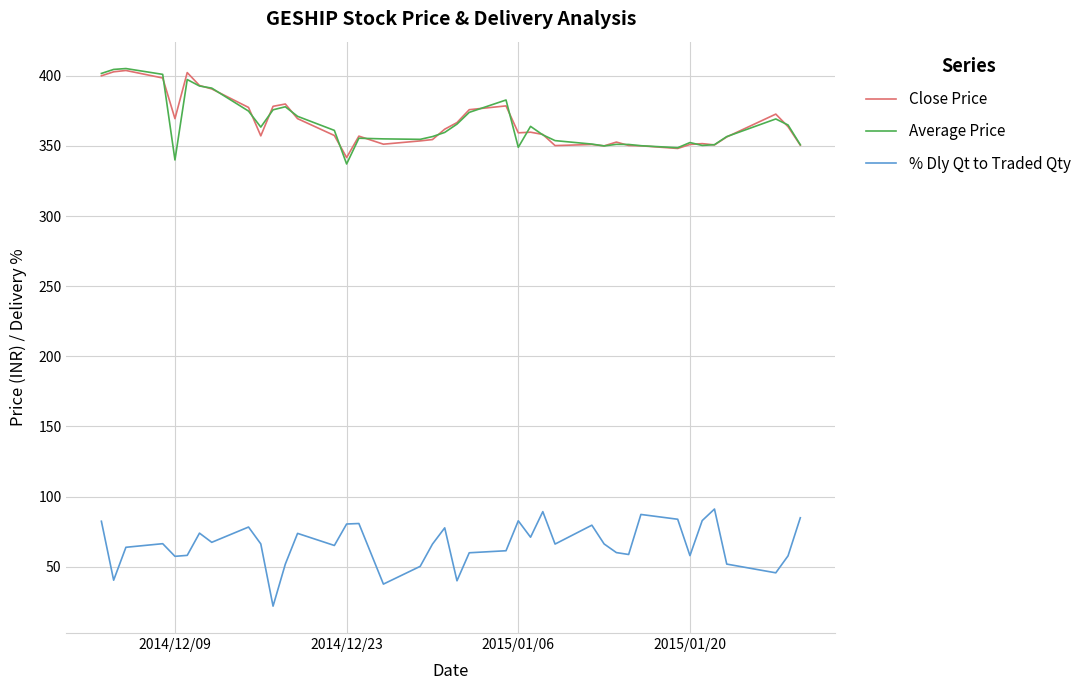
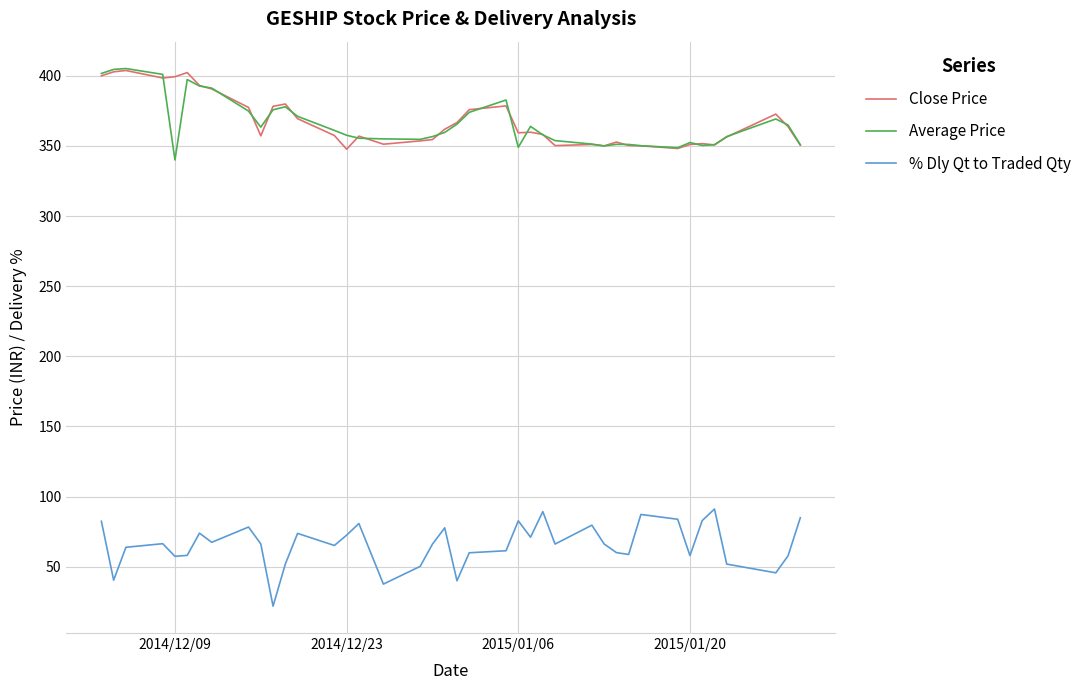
  {
    "Close Price": {
-     "2014/12/09": 369,
-     "2014/12/23": 342,
+     "2014/12/09": 399,
+     "2014/12/23": 348,
      "2015/01/06": 359
    },
    "Average Price": {
      "2014/12/09": 340,
-     "2014/12/23": 337,
+     "2014/12/23": 358,
      "2015/01/06": 349
    },
    "% Dly Qt to Traded Qty": {
      "2014/12/09": 57,
-     "2014/12/23": 80,
+     "2014/12/23": 72,
      "2015/01/06": 83,
      "2015/01/20": 58
    }
  }
